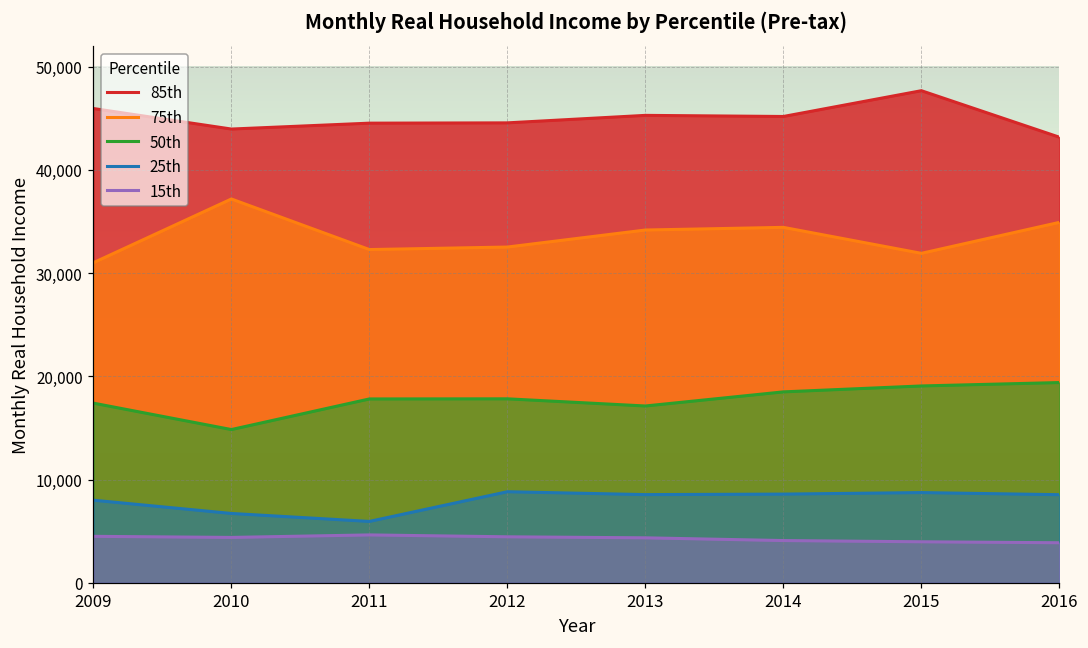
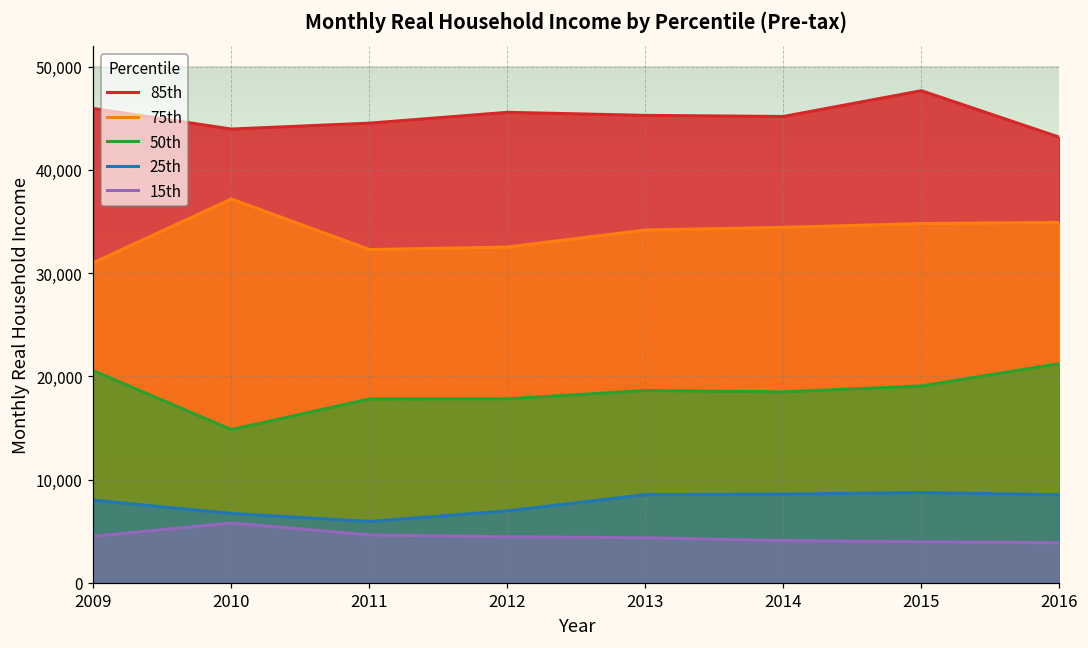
  {
    "85th": {
      "2009": "46,000",
      "2010": "44,000",
      "2011": "45,000",
-     "2012": "45,000",
+     "2012": "46,000",
      "2013": "45,000",
      "2014": "45,000",
      "2015": "48,000",
      "2016": "43,000"
    },
    "75th": {
      "2009": "31,000",
      "2010": "37,000",
      "2011": "32,000",
      "2012": "33,000",
      "2013": "34,000",
      "2014": "34,000",
-     "2015": "32,000",
+     "2015": "35,000",
      "2016": "35,000"
    },
    "50th": {
-     "2009": "17,000",
+     "2009": "21,000",
      "2010": "15,000",
      "2011": "18,000",
      "2012": "18,000",
-     "2013": "17,000",
+     "2013": "19,000",
      "2014": "18,000",
      "2015": "19,000",
-     "2016": "19,000"
+     "2016": "21,000"
    },
    "25th": {
      "2009": "8,000",
      "2010": "7,000",
      "2011": "6,000",
-     "2012": "9,000",
+     "2012": "7,000",
      "2013": "9,000",
      "2014": "9,000",
      "2015": "9,000",
      "2016": "9,000"
    },
    "15th": {
      "2009": "5,000",
-     "2010": "4,000",
+     "2010": "6,000",
      "2011": "5,000",
      "2012": "4,000",
      "2013": "4,000",
      "2014": "4,000",
      "2015": "4,000",
      "2016": "4,000"
    }
  }
